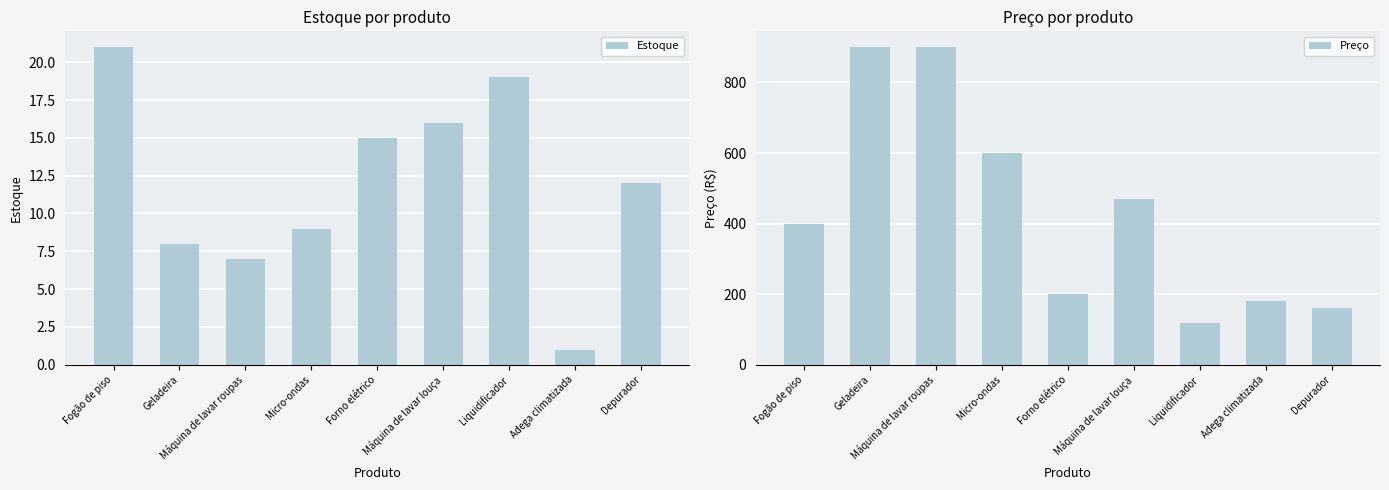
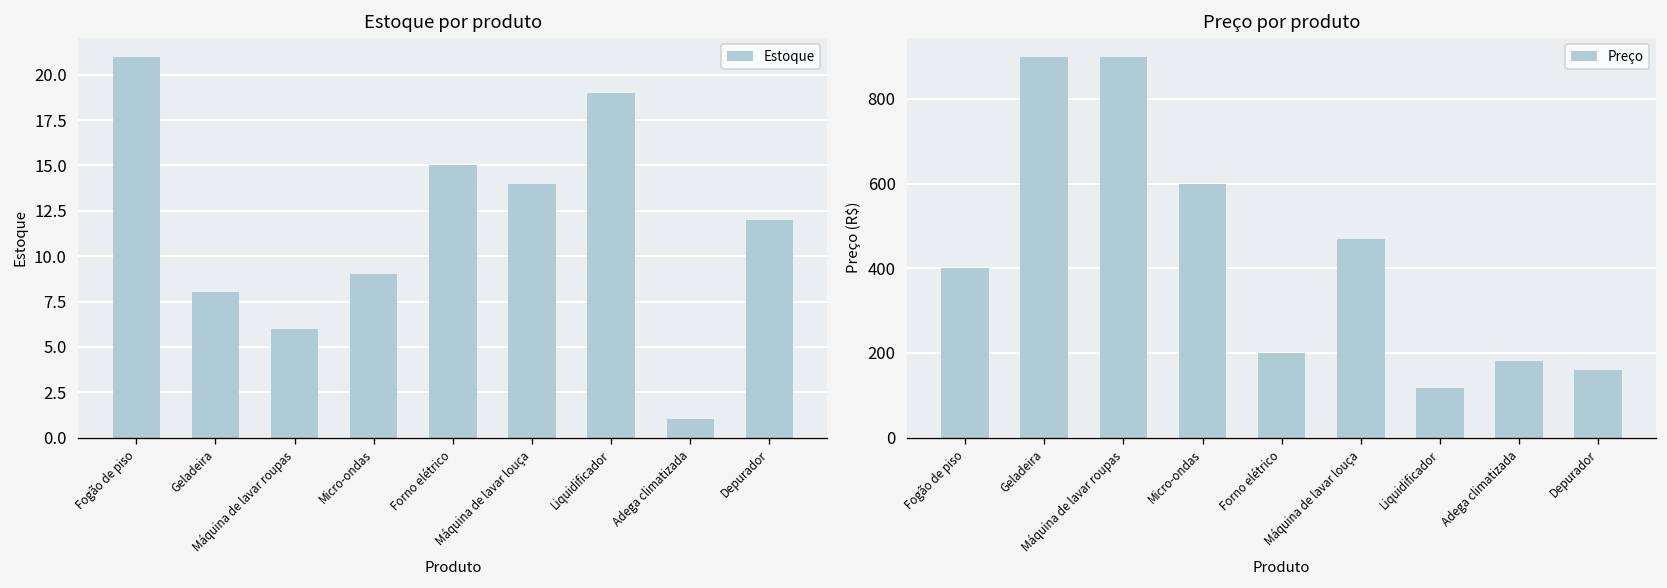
  {
    "Estoque por produto": {
      "Fogão de piso": 21,
      "Geladeira": 8,
-     "Máquina de lavar roupas": 7,
+     "Máquina de lavar roupas": 6,
      "Micro-ondas": 9,
      "Forno elétrico": 15,
-     "Máquina de lavar louça": 16,
+     "Máquina de lavar louça": 14,
      "Liquidificador": 19,
      "Adega climatizada": 1,
      "Depurador": 12
    },
    "Preço por produto": {
      "Fogão de piso": 400,
      "Geladeira": 900,
      "Máquina de lavar roupas": 900,
      "Micro-ondas": 600,
      "Forno elétrico": 200,
      "Máquina de lavar louça": 470,
      "Liquidificador": 120,
      "Adega climatizada": 180,
      "Depurador": 160
    }
  }
